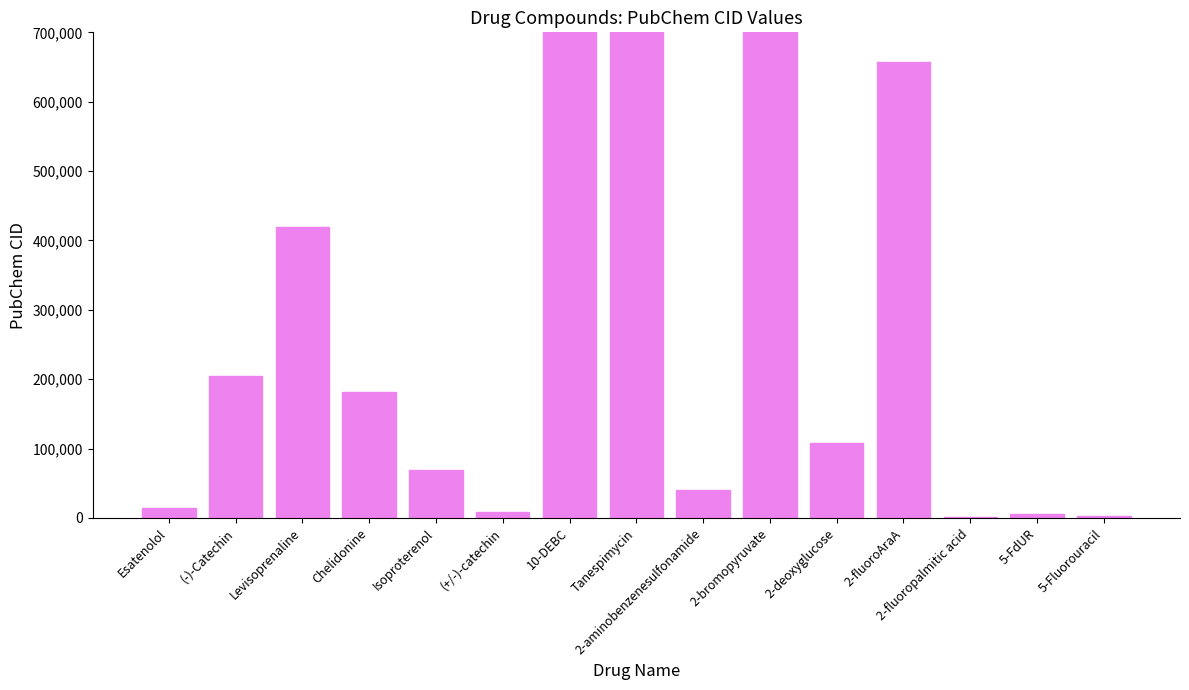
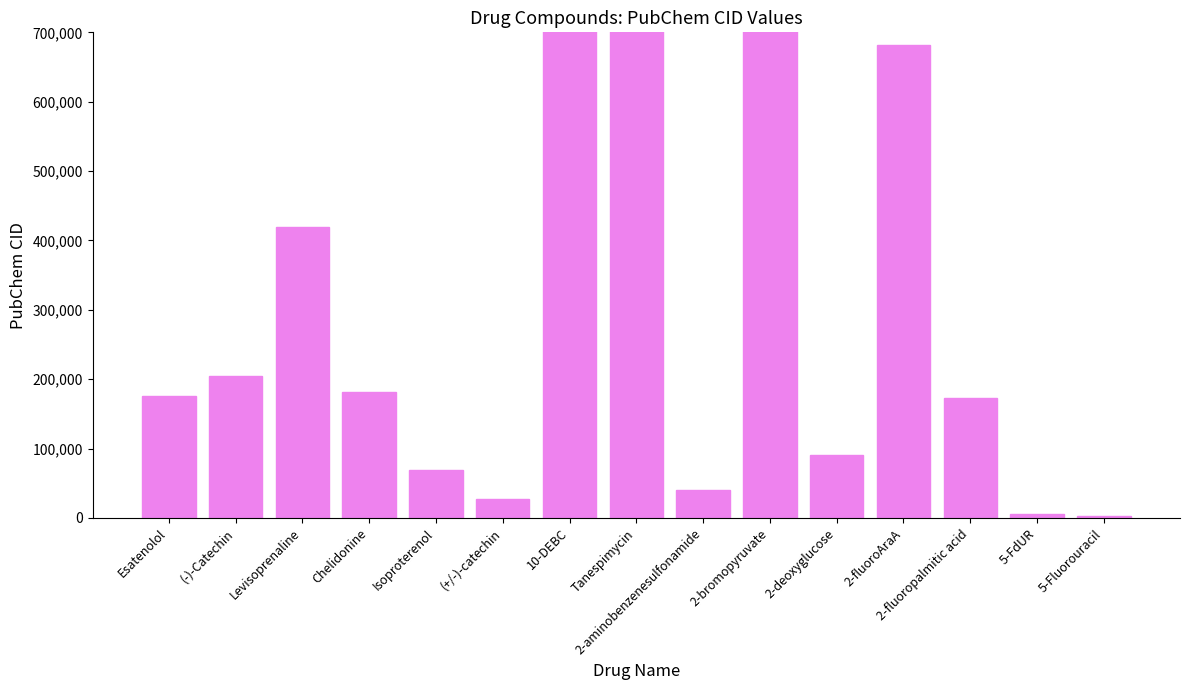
  {
-   "Esatenolol": "10,000",
+   "Esatenolol": "180,000",
    "(-)-Catechin": "200,000",
    "Levisoprenaline": "420,000",
    "Chelidonine": "180,000",
    "Isoproterenol": "70,000",
-   "(+/-)-catechin": "10,000",
+   "(+/-)-catechin": "30,000",
    "2-aminobenzenesulfonamide": "40,000",
-   "2-deoxyglucose": "110,000",
-   "2-fluoroAraA": "660,000",
-   "2-fluoropalmitic acid": "0",
+   "2-deoxyglucose": "90,000",
+   "2-fluoroAraA": "680,000",
+   "2-fluoropalmitic acid": "170,000",
    "5-FdUR": "10,000"
  }
